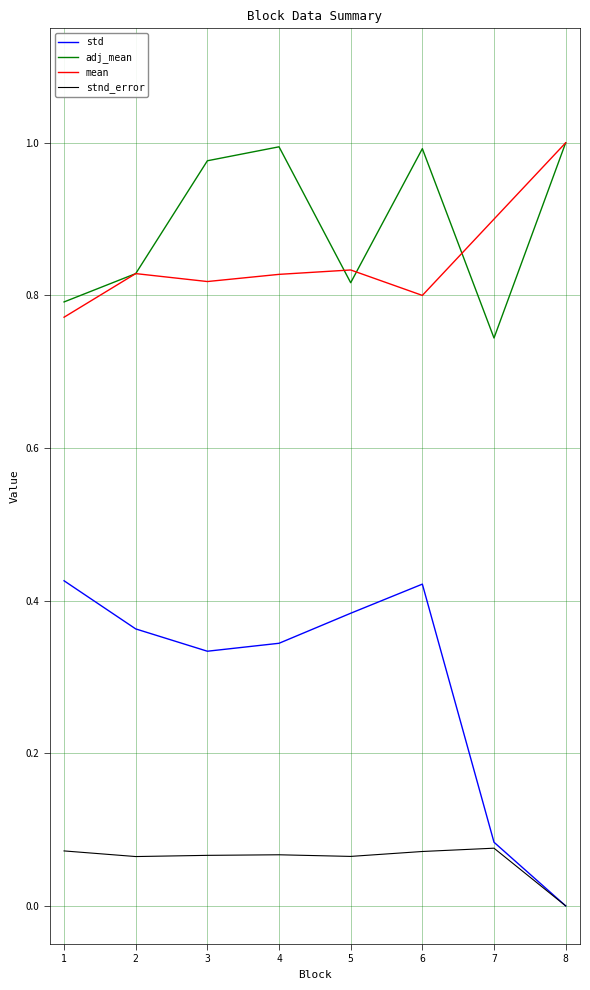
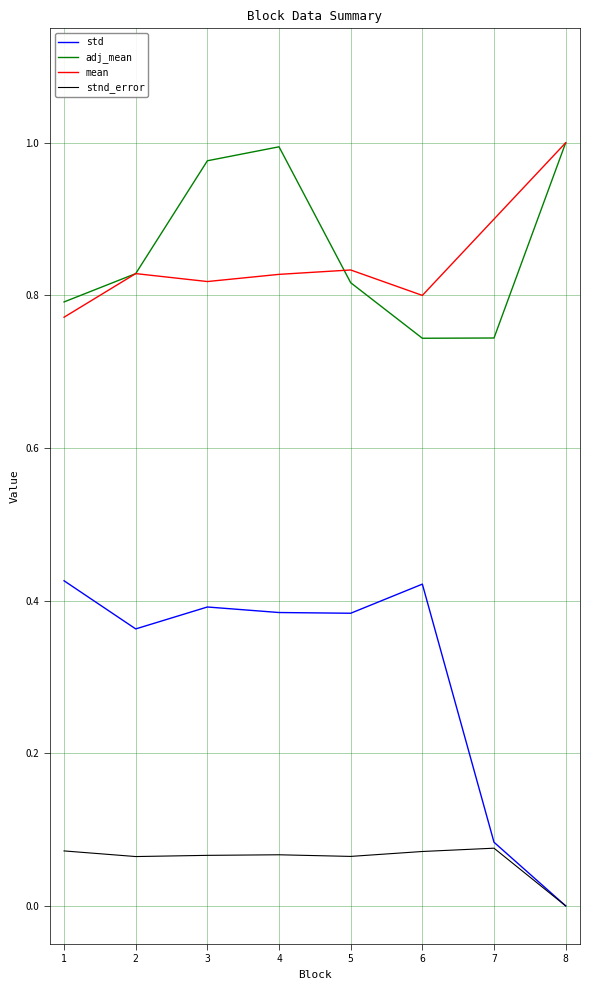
  {
    "std": {
      "1": 0.43,
      "2": 0.36,
-     "3": 0.33,
-     "4": 0.34,
+     "3": 0.39,
+     "4": 0.38,
      "5": 0.38,
      "6": 0.42,
      "7": 0.08
    },
    "adj_mean": {
      "1": 0.79,
      "3": 0.98,
      "4": 0.99,
      "5": 0.82,
-     "6": 0.99,
+     "6": 0.74,
      "7": 0.74
    },
    "mean": {
      "1": 0.77,
      "3": 0.82,
      "4": 0.83,
      "5": 0.83,
      "6": 0.80,
      "7": 0.90
    },
    "stnd_error": {
      "1": 0.07,
      "2": 0.06,
      "3": 0.07,
      "4": 0.07,
      "5": 0.06,
      "6": 0.07,
      "7": 0.08
    }
  }
